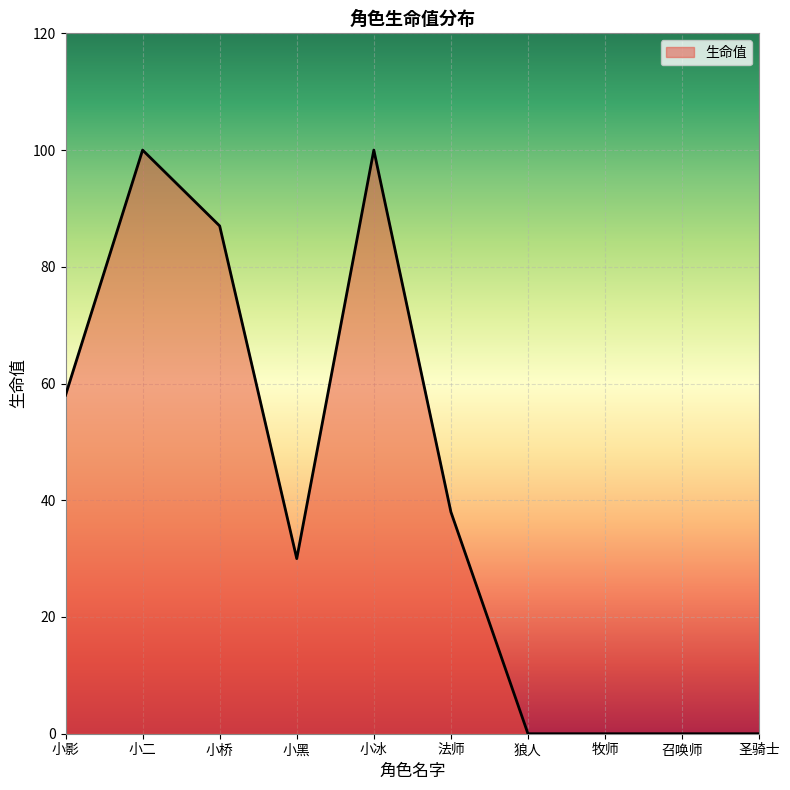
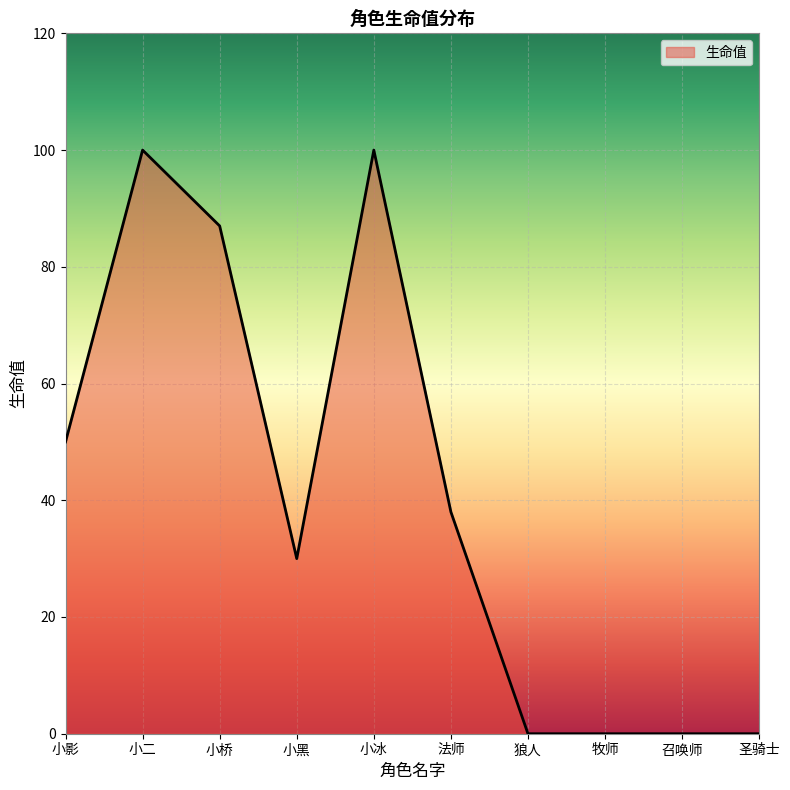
  {
-   "小影": 58,
+   "小影": 50,
    "小二": 100,
    "小桥": 87,
    "小黑": 30,
    "小冰": 100,
    "法师": 38,
    "狼人": 0,
    "牧师": 0,
    "召唤师": 0,
    "圣骑士": 0
  }
